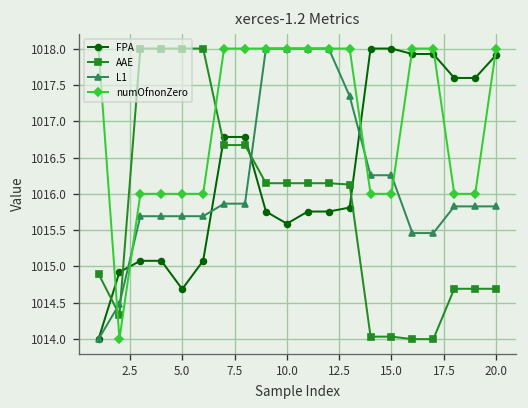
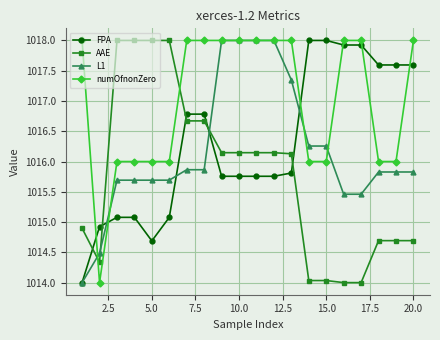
  {
    "FPA": {
      "5.0": 1014.7,
-     "10.0": 1015.6,
+     "10.0": 1015.8,
      "15.0": 1018.0,
-     "20.0": 1017.9
+     "20.0": 1017.6
    },
    "numOfnonZero": {
      "5.0": 1016.0,
      "15.0": 1016.0,
      "20.0": 1018.0
    }
  }
